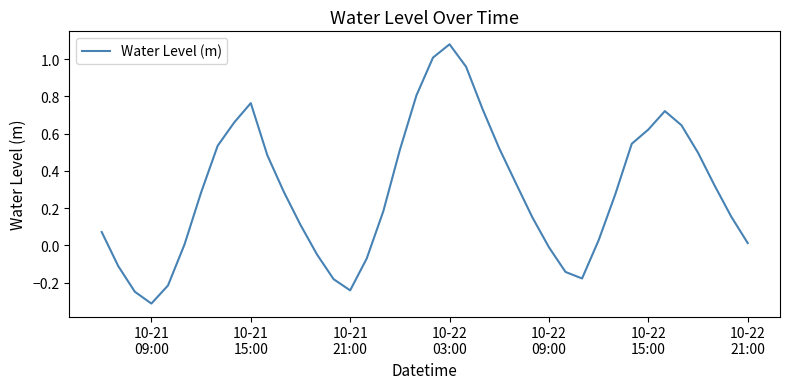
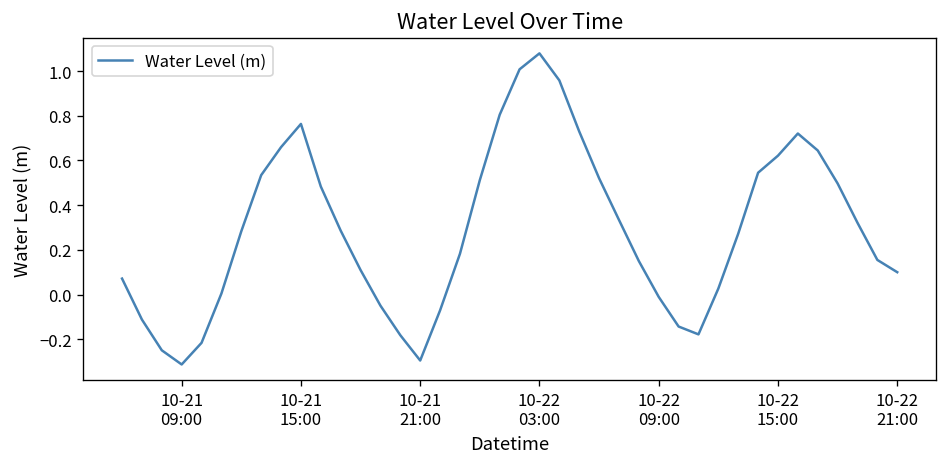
  {
    "10-21 09:00": -0.31,
    "10-21 15:00": 0.76,
-   "10-21 21:00": -0.24,
+   "10-21 21:00": -0.29,
    "10-22 03:00": 1.08,
    "10-22 09:00": -0.01,
    "10-22 15:00": 0.62,
-   "10-22 21:00": 0.01
+   "10-22 21:00": 0.10
  }
